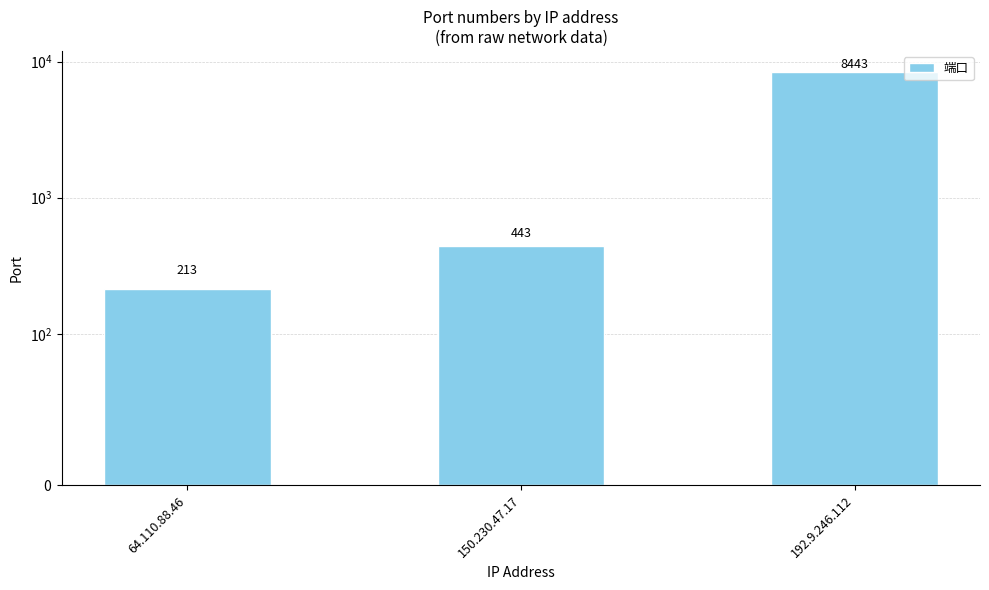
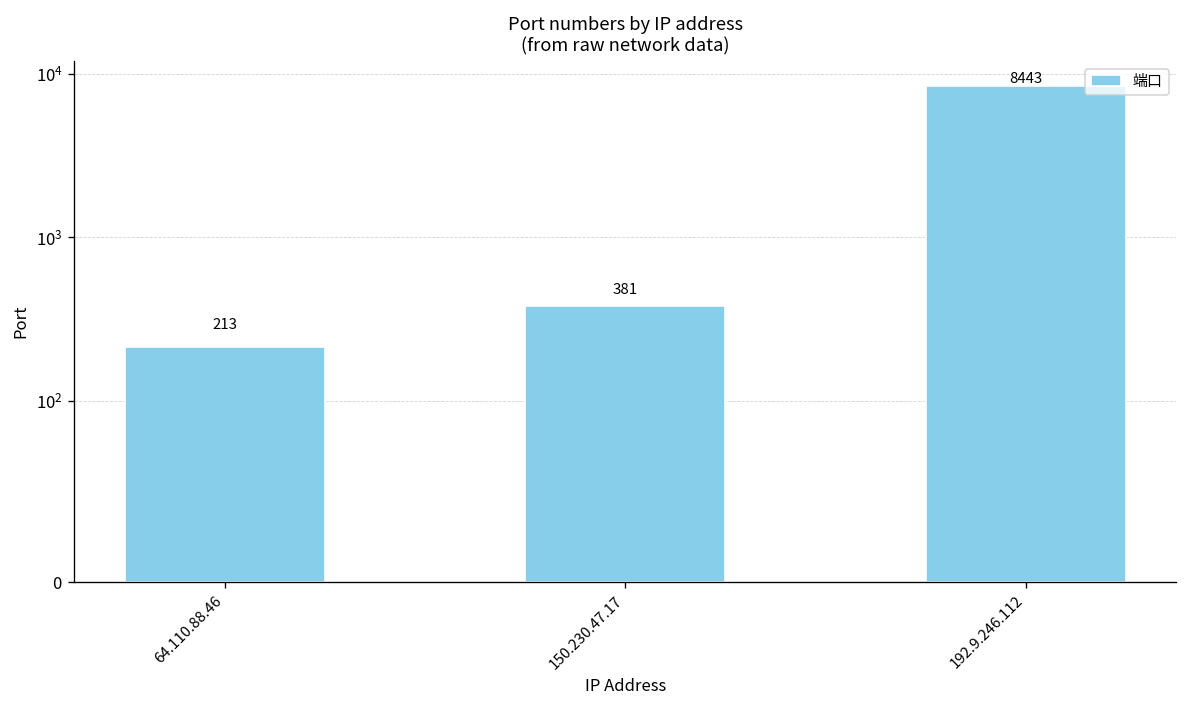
  {
    "64.110.88.46": 213,
-   "150.230.47.17": 443,
+   "150.230.47.17": 381,
    "192.9.246.112": 8443
  }
